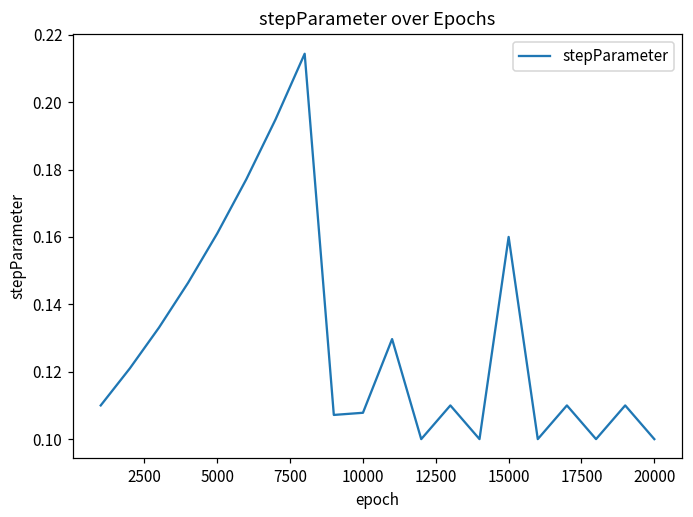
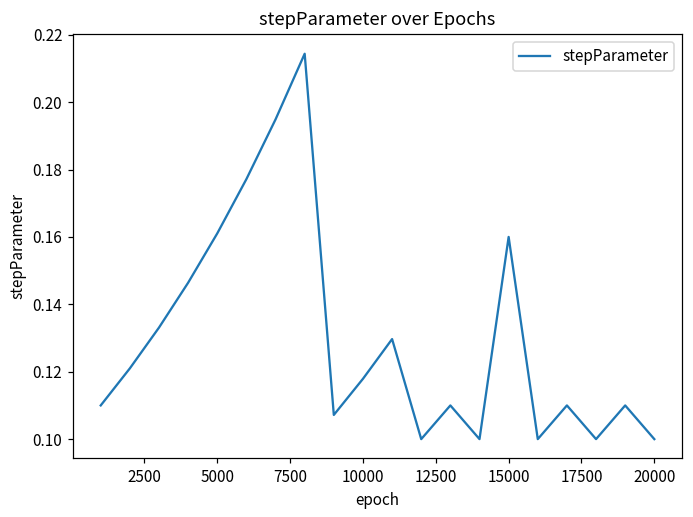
  {
    "5000": 0.161,
-   "10000": 0.108,
+   "10000": 0.118,
    "15000": 0.160,
    "20000": 0.100
  }
